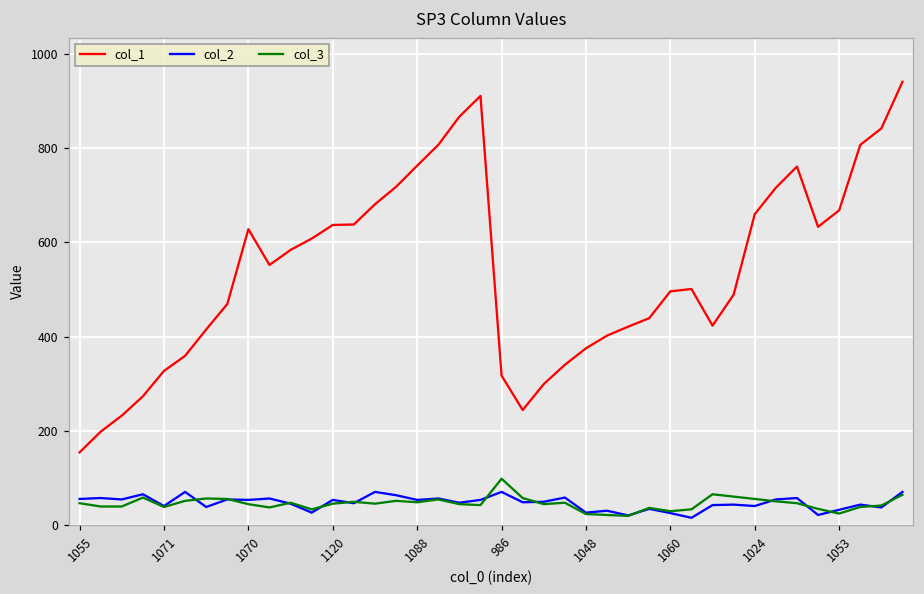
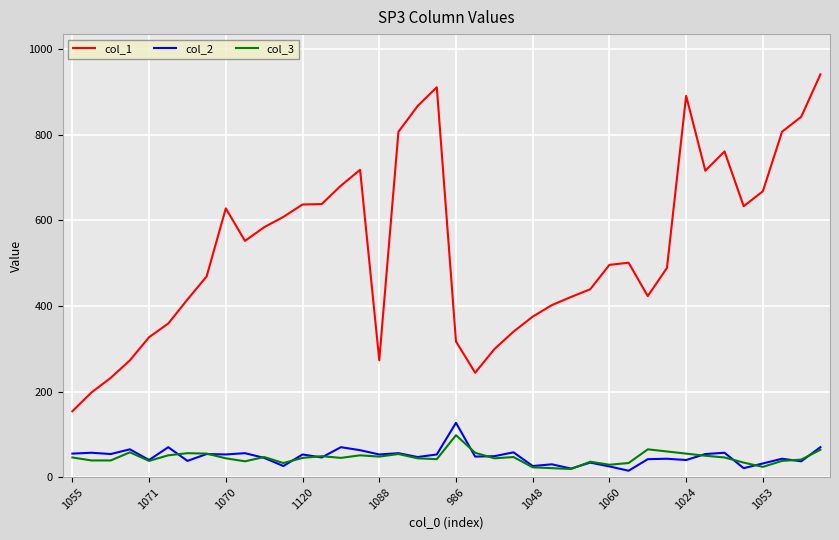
  {
    "col_1": {
      "1055": 150,
      "1071": 330,
      "1070": 630,
      "1120": 640,
-     "1088": 760,
+     "1088": 270,
      "986": 320,
      "1048": 380,
      "1060": 500,
-     "1024": 660,
+     "1024": 890,
      "1053": 670
    },
    "col_2": {
      "1055": 60,
      "1070": 50,
      "1120": 50,
-     "986": 70,
+     "986": 130,
      "1024": 40,
      "1053": 30
    },
    "col_3": {
      "1055": 50,
      "1070": 40,
      "1120": 50,
      "986": 100,
      "1024": 60,
      "1053": 20
    }
  }
